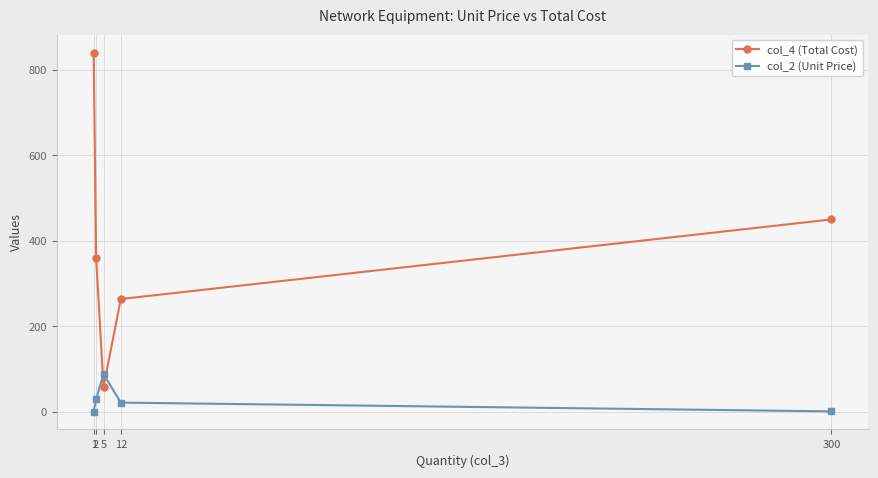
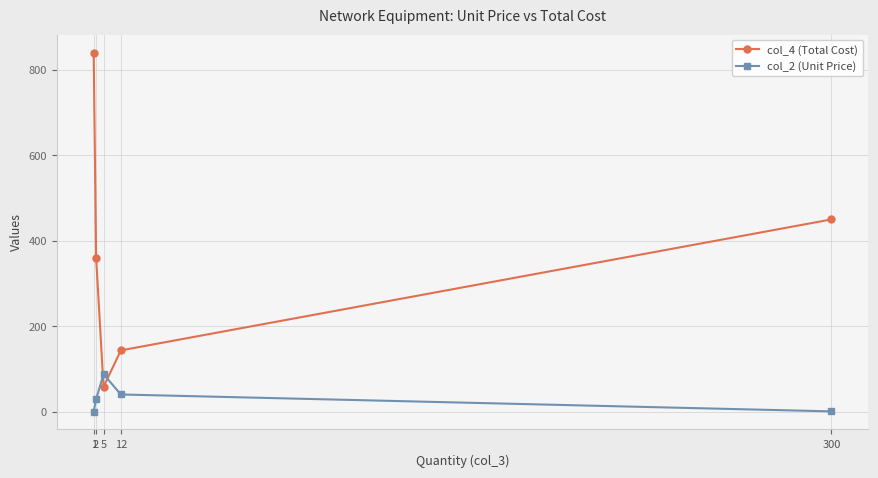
  {
    "col_4 (Total Cost)": {
      "5": 60,
-     "12": 260,
+     "12": 140,
      "300": 450
    },
    "col_2 (Unit Price)": {
      "5": 90,
-     "12": 20,
+     "12": 40,
      "300": 0
    }
  }
